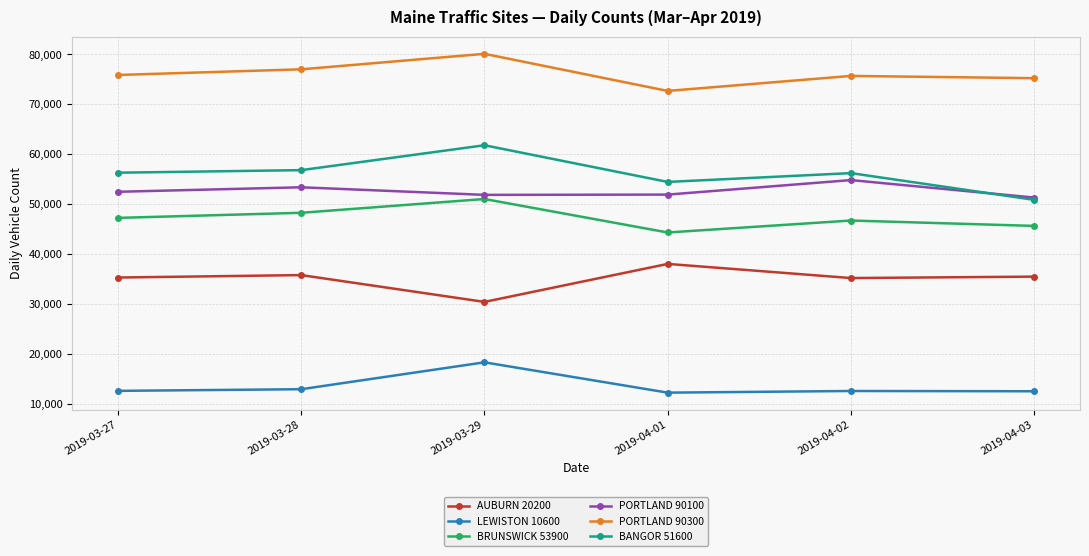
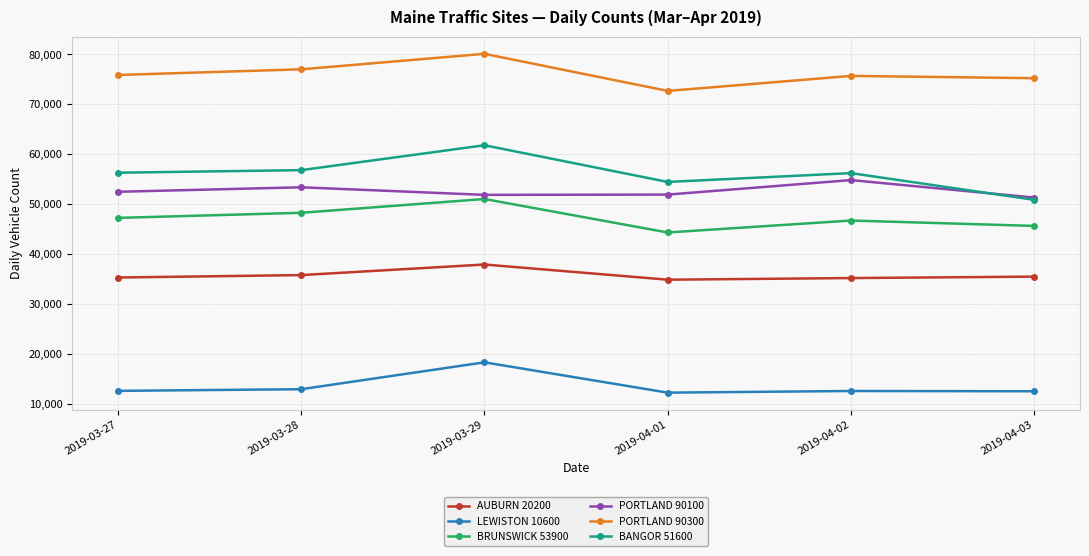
  {
    "AUBURN 20200": {
      "2019-03-27": "35,000",
      "2019-03-28": "36,000",
-     "2019-03-29": "30,000",
-     "2019-04-01": "38,000",
+     "2019-03-29": "38,000",
+     "2019-04-01": "35,000",
      "2019-04-02": "35,000",
      "2019-04-03": "36,000"
    },
    "LEWISTON 10600": {
      "2019-03-27": "13,000",
      "2019-03-28": "13,000",
      "2019-03-29": "18,000",
      "2019-04-01": "12,000",
      "2019-04-02": "13,000",
      "2019-04-03": "13,000"
    },
    "PORTLAND 90100": {
      "2019-03-27": "53,000",
      "2019-03-28": "53,000",
      "2019-03-29": "52,000",
      "2019-04-01": "52,000",
      "2019-04-02": "55,000"
    },
    "PORTLAND 90300": {
      "2019-03-27": "76,000",
      "2019-03-28": "77,000",
      "2019-03-29": "80,000",
      "2019-04-01": "73,000",
      "2019-04-02": "76,000",
      "2019-04-03": "75,000"
    }
  }
